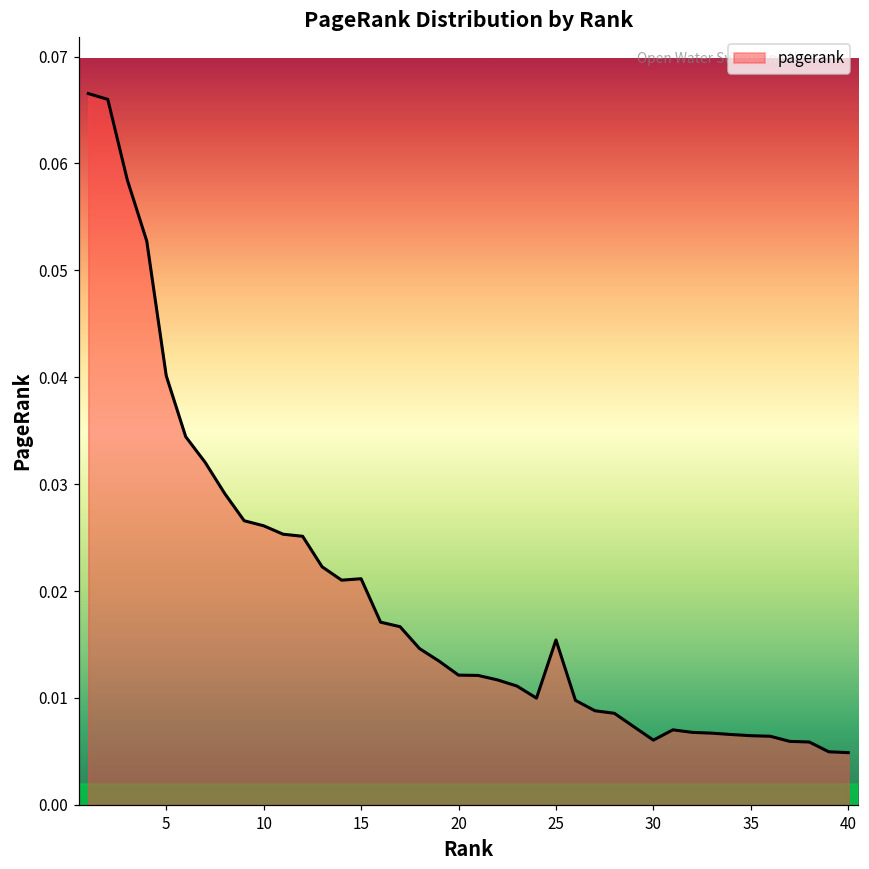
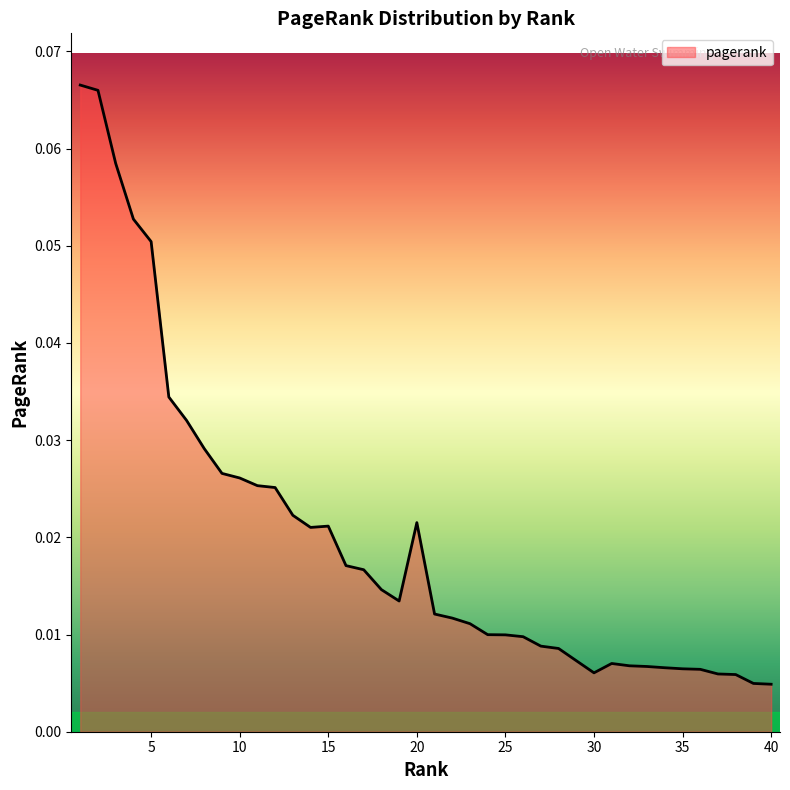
  {
-   "5": 0.040,
+   "5": 0.050,
    "10": 0.026,
    "15": 0.021,
-   "20": 0.012,
-   "25": 0.015,
+   "20": 0.022,
+   "25": 0.010,
    "30": 0.006,
    "35": 0.006,
    "40": 0.005
  }
